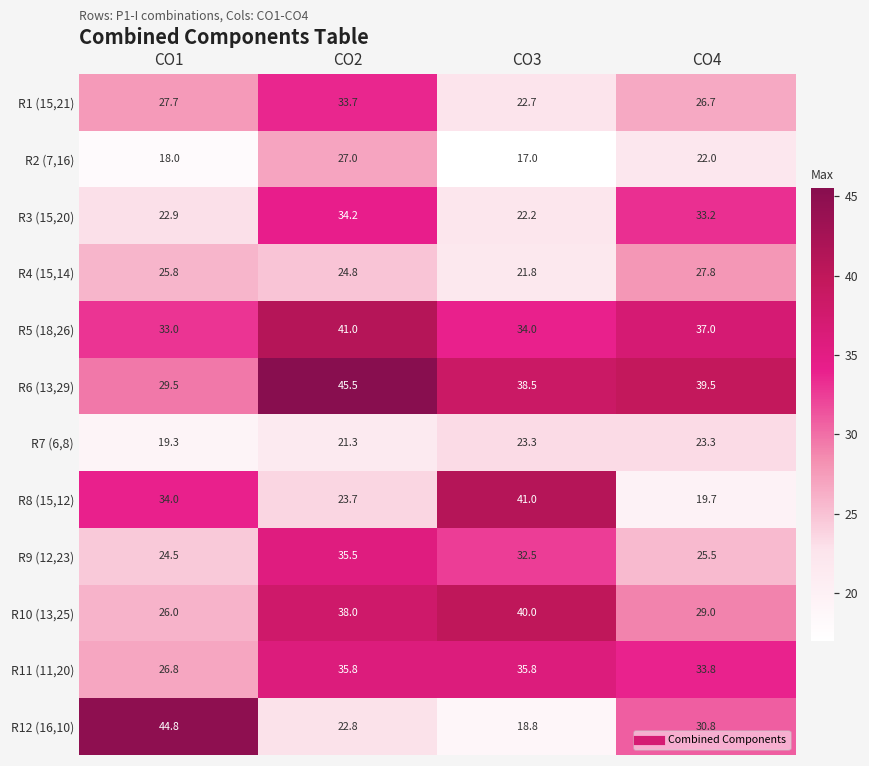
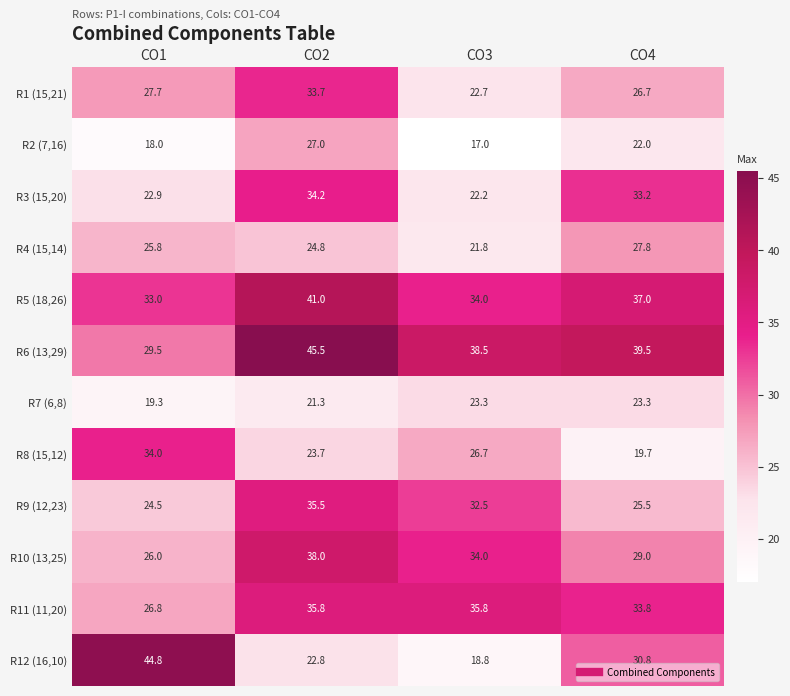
  {
    "R1 (15,21)": {
      "CO1": 27.7,
      "CO2": 33.7,
      "CO3": 22.7,
      "CO4": 26.7
    },
    "R2 (7,16)": {
      "CO1": 18.0,
      "CO2": 27.0,
      "CO3": 17.0,
      "CO4": 22.0
    },
    "R3 (15,20)": {
      "CO1": 22.9,
      "CO2": 34.2,
      "CO3": 22.2,
      "CO4": 33.2
    },
    "R4 (15,14)": {
      "CO1": 25.8,
      "CO2": 24.8,
      "CO3": 21.8,
      "CO4": 27.8
    },
    "R5 (18,26)": {
      "CO1": 33.0,
      "CO2": 41.0,
      "CO3": 34.0,
      "CO4": 37.0
    },
    "R6 (13,29)": {
      "CO1": 29.5,
      "CO2": 45.5,
      "CO3": 38.5,
      "CO4": 39.5
    },
    "R7 (6,8)": {
      "CO1": 19.3,
      "CO2": 21.3,
      "CO3": 23.3,
      "CO4": 23.3
    },
    "R8 (15,12)": {
      "CO1": 34.0,
      "CO2": 23.7,
-     "CO3": 41.0,
+     "CO3": 26.7,
      "CO4": 19.7
    },
    "R9 (12,23)": {
      "CO1": 24.5,
      "CO2": 35.5,
      "CO3": 32.5,
      "CO4": 25.5
    },
    "R10 (13,25)": {
      "CO1": 26.0,
      "CO2": 38.0,
-     "CO3": 40.0,
+     "CO3": 34.0,
      "CO4": 29.0
    },
    "R11 (11,20)": {
      "CO1": 26.8,
      "CO2": 35.8,
      "CO3": 35.8,
      "CO4": 33.8
    },
    "R12 (16,10)": {
      "CO1": 44.8,
      "CO2": 22.8,
      "CO3": 18.8
    }
  }
